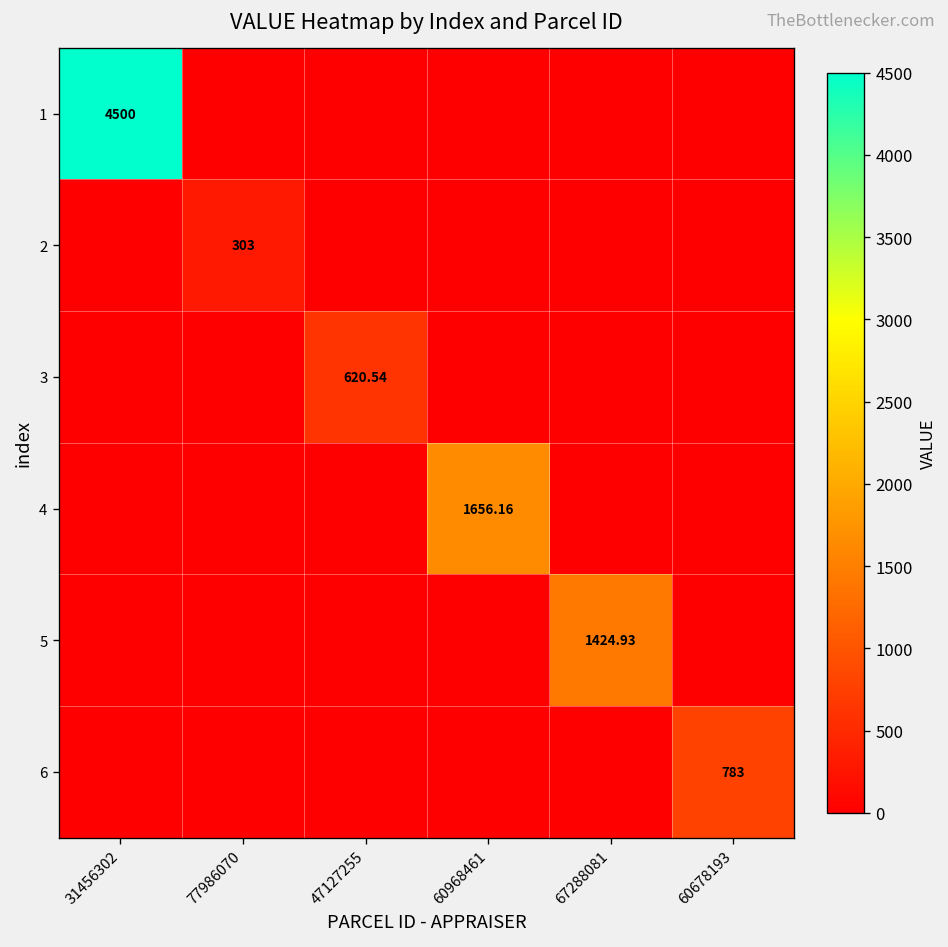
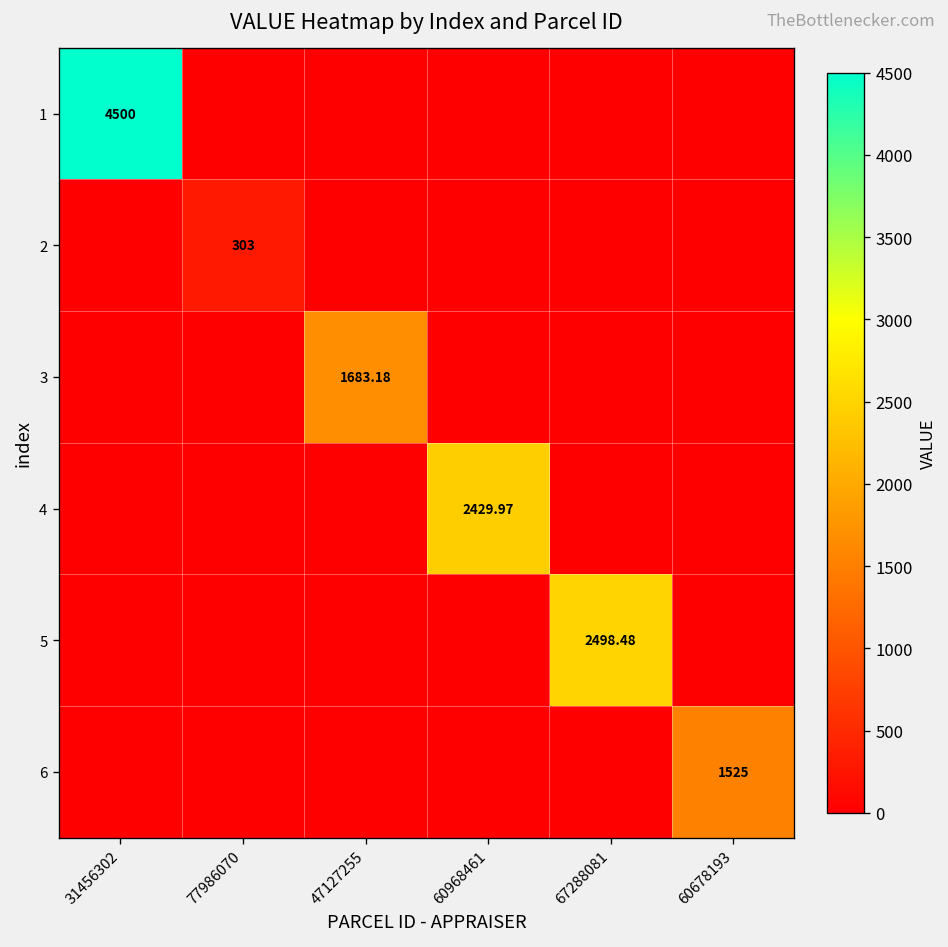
  {
    "1": {
      "31456302": 4500
    },
    "2": {
      "77986070": 303
    },
    "3": {
-     "47127255": 620.54
+     "47127255": 1683.18
    },
    "4": {
-     "60968461": 1656.16
+     "60968461": 2429.97
    },
    "5": {
-     "67288081": 1424.93
+     "67288081": 2498.48
    },
    "6": {
-     "60678193": 783
+     "60678193": 1525
    }
  }
